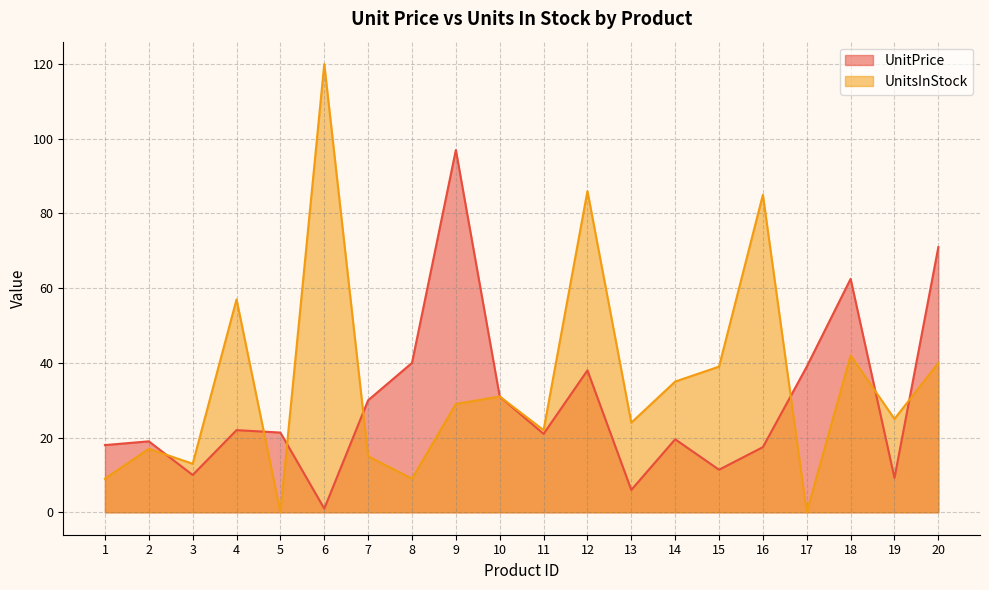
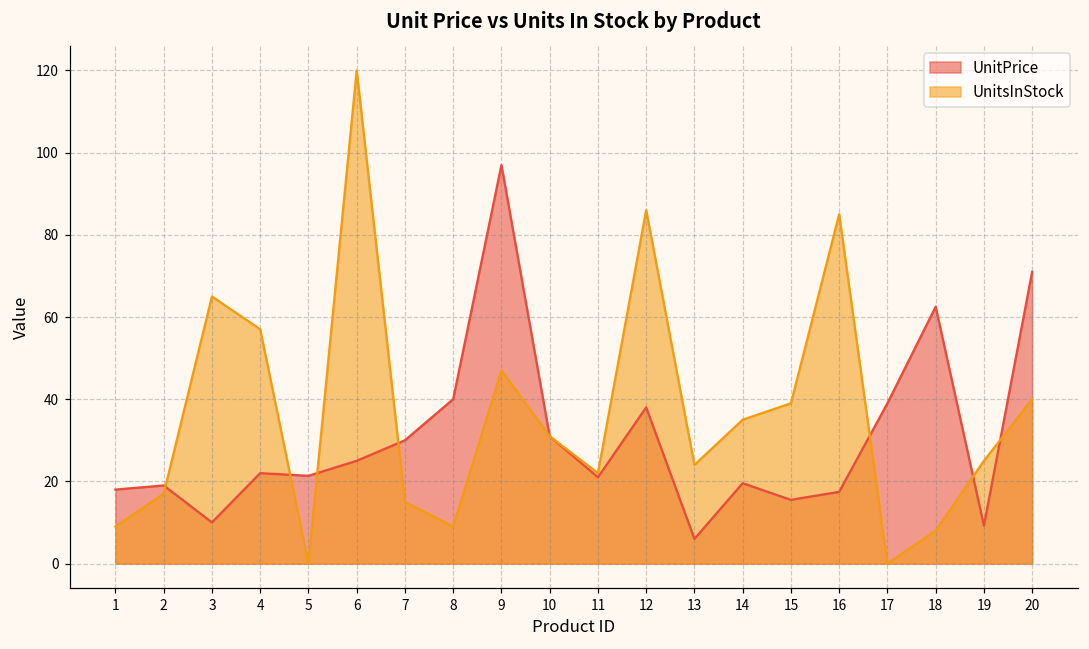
  {
    "UnitPrice": {
      "1": 18,
      "2": 19,
      "3": 10,
      "4": 22,
      "5": 21,
-     "6": 1,
+     "6": 25,
      "7": 30,
      "8": 40,
      "9": 97,
      "11": 21,
      "12": 38,
      "13": 6,
      "14": 20,
-     "15": 11,
+     "15": 16,
      "16": 17,
      "17": 39,
      "18": 63,
      "19": 9,
      "20": 71
    },
    "UnitsInStock": {
      "1": 9,
      "2": 17,
-     "3": 13,
+     "3": 65,
      "4": 57,
      "5": 0,
      "6": 120,
      "7": 15,
      "8": 9,
-     "9": 29,
+     "9": 47,
      "11": 22,
      "12": 86,
      "13": 24,
      "14": 35,
      "15": 39,
      "16": 85,
      "17": 0,
-     "18": 42,
+     "18": 8,
      "19": 25,
      "20": 40
    }
  }
